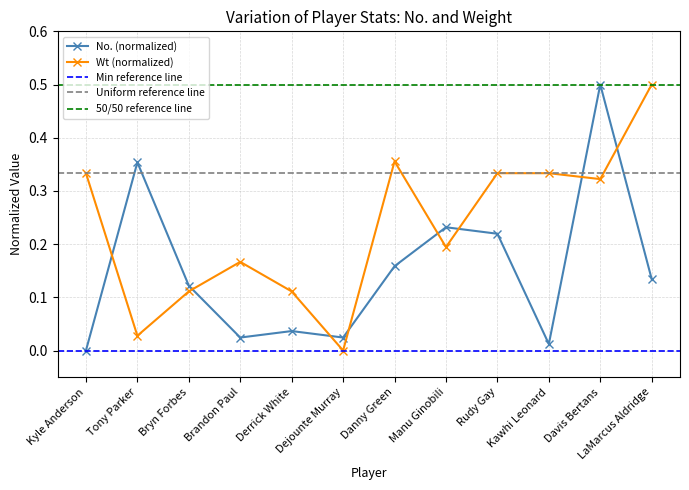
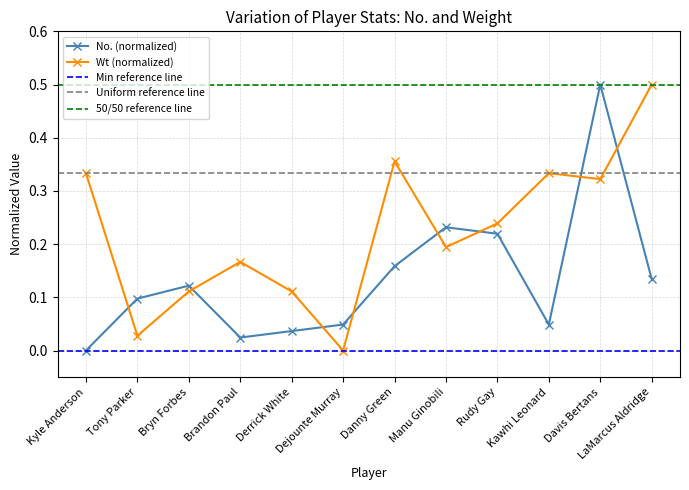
  {
    "No. (normalized)": {
      "Kyle Anderson": 0.00,
-     "Tony Parker": 0.35,
+     "Tony Parker": 0.10,
      "Bryn Forbes": 0.12,
      "Brandon Paul": 0.02,
      "Derrick White": 0.04,
-     "Dejounte Murray": 0.02,
+     "Dejounte Murray": 0.05,
      "Danny Green": 0.16,
      "Manu Ginobili": 0.23,
      "Rudy Gay": 0.22,
-     "Kawhi Leonard": 0.01,
+     "Kawhi Leonard": 0.05,
      "Davis Bertans": 0.50,
      "LaMarcus Aldridge": 0.13
    },
    "Wt (normalized)": {
      "Kyle Anderson": 0.33,
      "Tony Parker": 0.03,
      "Bryn Forbes": 0.11,
      "Brandon Paul": 0.17,
      "Derrick White": 0.11,
      "Dejounte Murray": 0.00,
      "Danny Green": 0.36,
      "Manu Ginobili": 0.19,
-     "Rudy Gay": 0.33,
+     "Rudy Gay": 0.24,
      "Kawhi Leonard": 0.33,
      "Davis Bertans": 0.32,
      "LaMarcus Aldridge": 0.50
    }
  }
